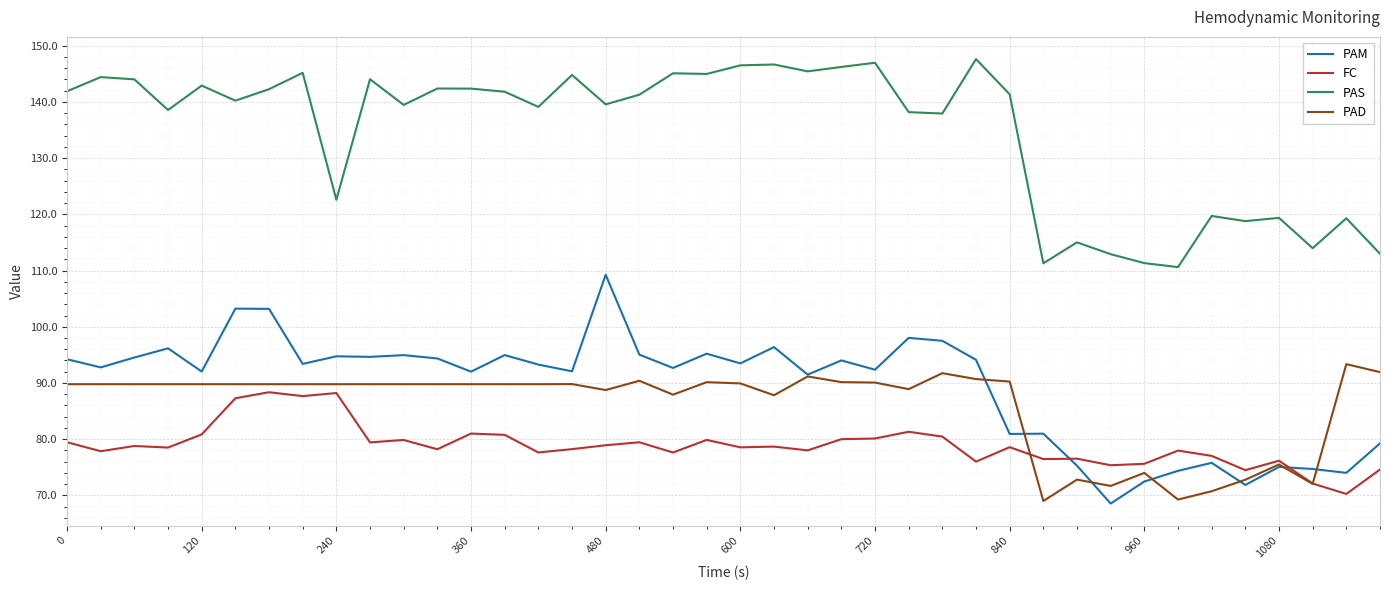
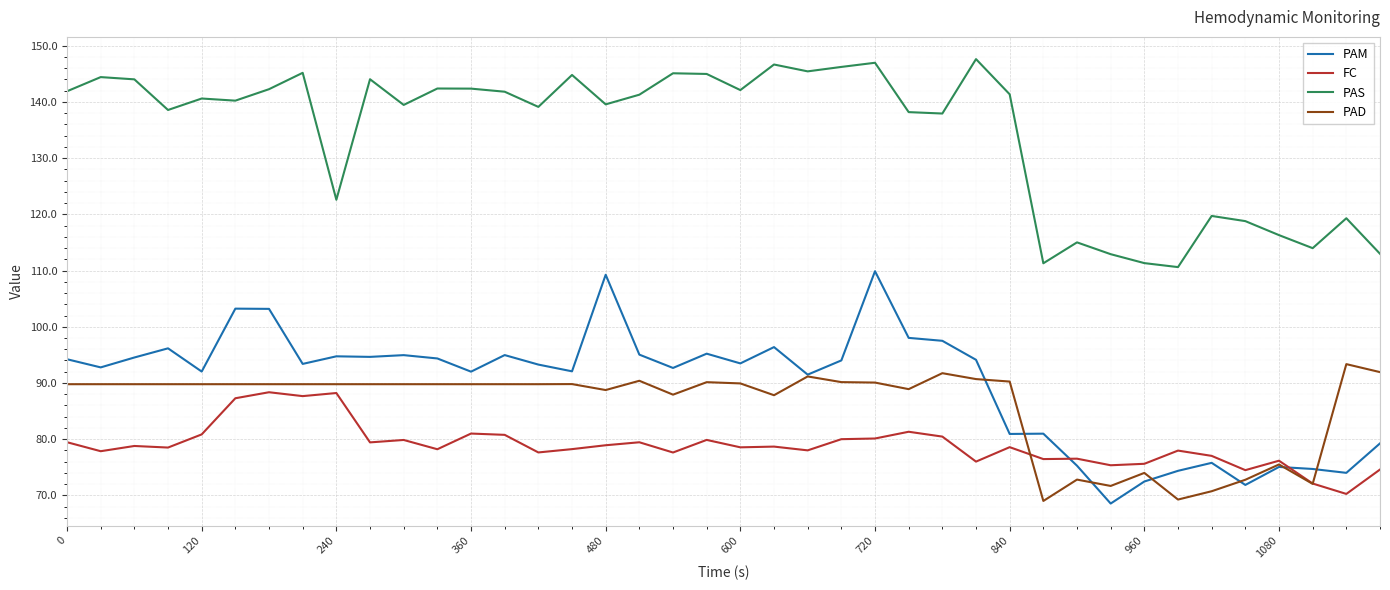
  {
    "PAM": {
      "0": 94,
      "120": 92,
      "240": 95,
      "360": 92,
      "480": 109,
      "600": 93,
-     "720": 92,
+     "720": 110,
      "840": 81,
      "960": 72
    },
    "PAS": {
      "0": 142,
-     "120": 143,
+     "120": 141,
      "240": 123,
      "360": 142,
      "480": 140,
-     "600": 147,
+     "600": 142,
      "720": 147,
      "840": 141,
      "960": 111,
-     "1080": 119
+     "1080": 116
    }
  }
